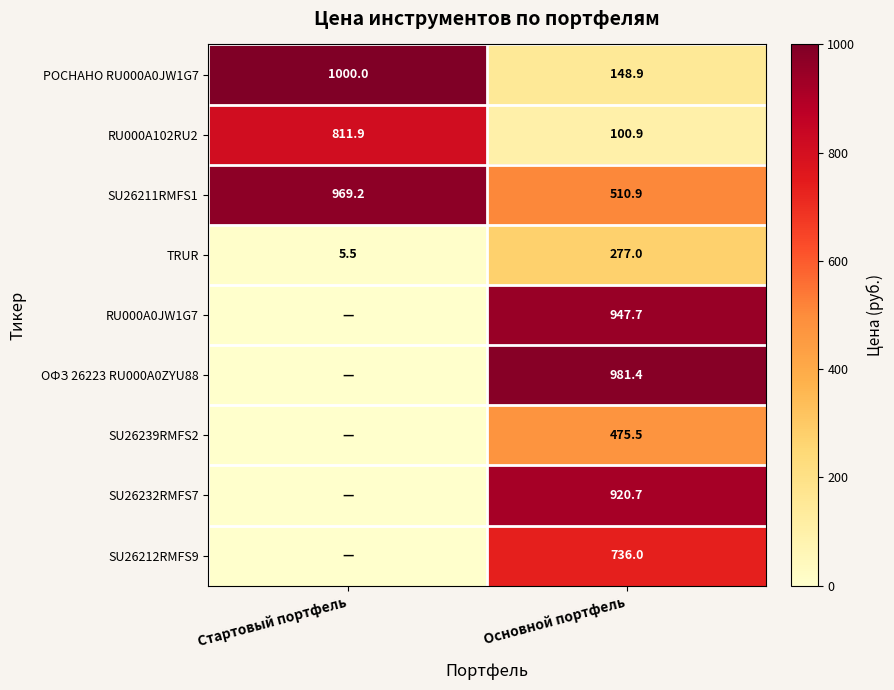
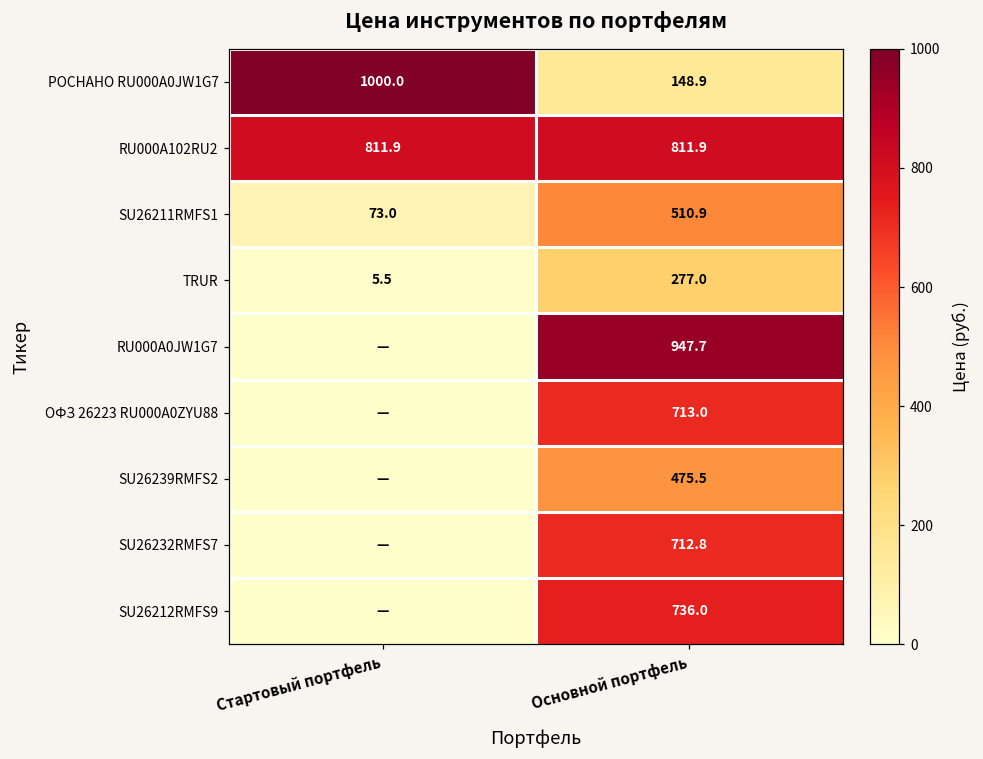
  {
    "РОСНАНО RU000A0JW1G7": {
      "Стартовый портфель": 1000.0,
      "Основной портфель": 148.9
    },
    "RU000A102RU2": {
      "Стартовый портфель": 811.9,
-     "Основной портфель": 100.9
+     "Основной портфель": 811.9
    },
    "SU26211RMFS1": {
-     "Стартовый портфель": 969.2,
+     "Стартовый портфель": 73.0,
      "Основной портфель": 510.9
    },
    "TRUR": {
      "Стартовый портфель": 5.5,
      "Основной портфель": 277.0
    },
    "RU000A0JW1G7": {
      "Основной портфель": 947.7
    },
    "ОФЗ 26223 RU000A0ZYU88": {
-     "Основной портфель": 981.4
+     "Основной портфель": 713.0
    },
    "SU26239RMFS2": {
      "Основной портфель": 475.5
    },
    "SU26232RMFS7": {
-     "Основной портфель": 920.7
+     "Основной портфель": 712.8
    },
    "SU26212RMFS9": {
      "Основной портфель": 736.0
    }
  }
